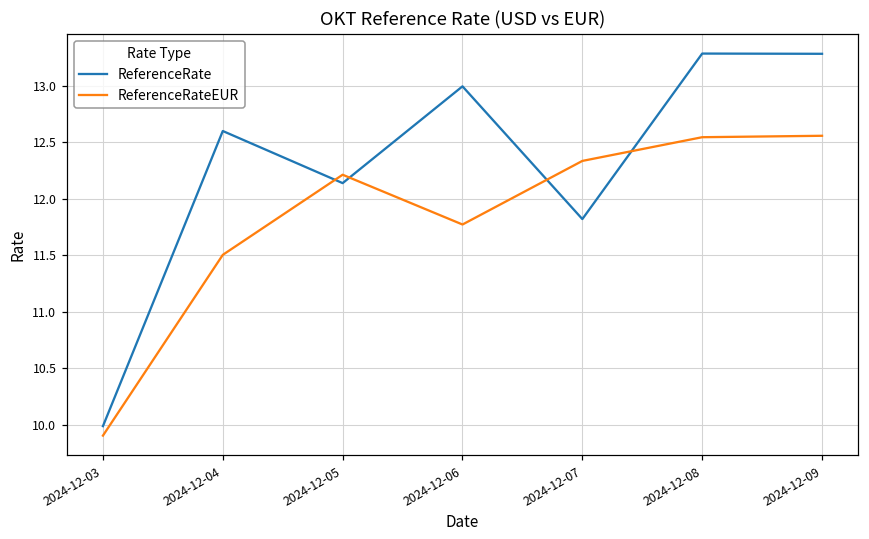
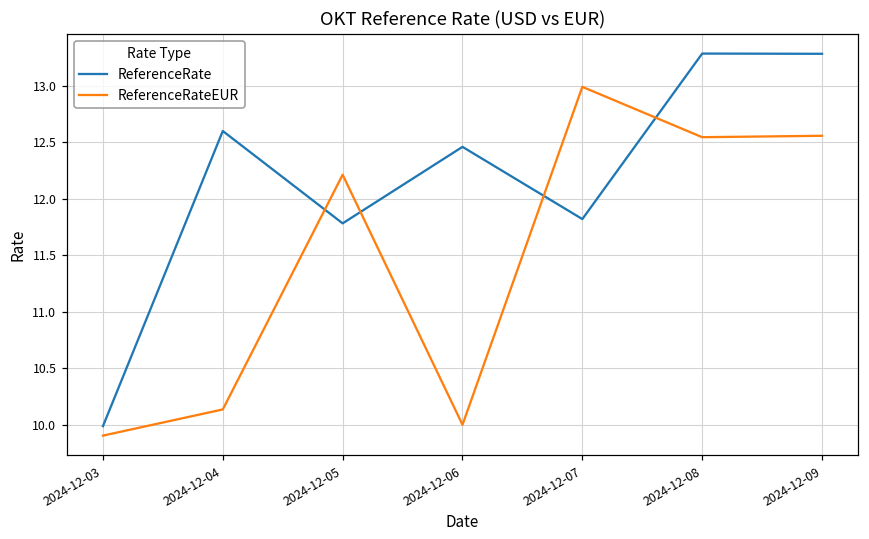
  {
    "ReferenceRate": {
      "2024-12-03": 9.99,
      "2024-12-04": 12.60,
-     "2024-12-05": 12.14,
-     "2024-12-06": 13.00,
+     "2024-12-05": 11.78,
+     "2024-12-06": 12.46,
      "2024-12-07": 11.82,
      "2024-12-08": 13.29,
      "2024-12-09": 13.28
    },
    "ReferenceRateEUR": {
      "2024-12-03": 9.91,
-     "2024-12-04": 11.51,
+     "2024-12-04": 10.14,
      "2024-12-05": 12.21,
-     "2024-12-06": 11.77,
-     "2024-12-07": 12.34,
+     "2024-12-06": 10.00,
+     "2024-12-07": 12.99,
      "2024-12-08": 12.55,
      "2024-12-09": 12.56
    }
  }
